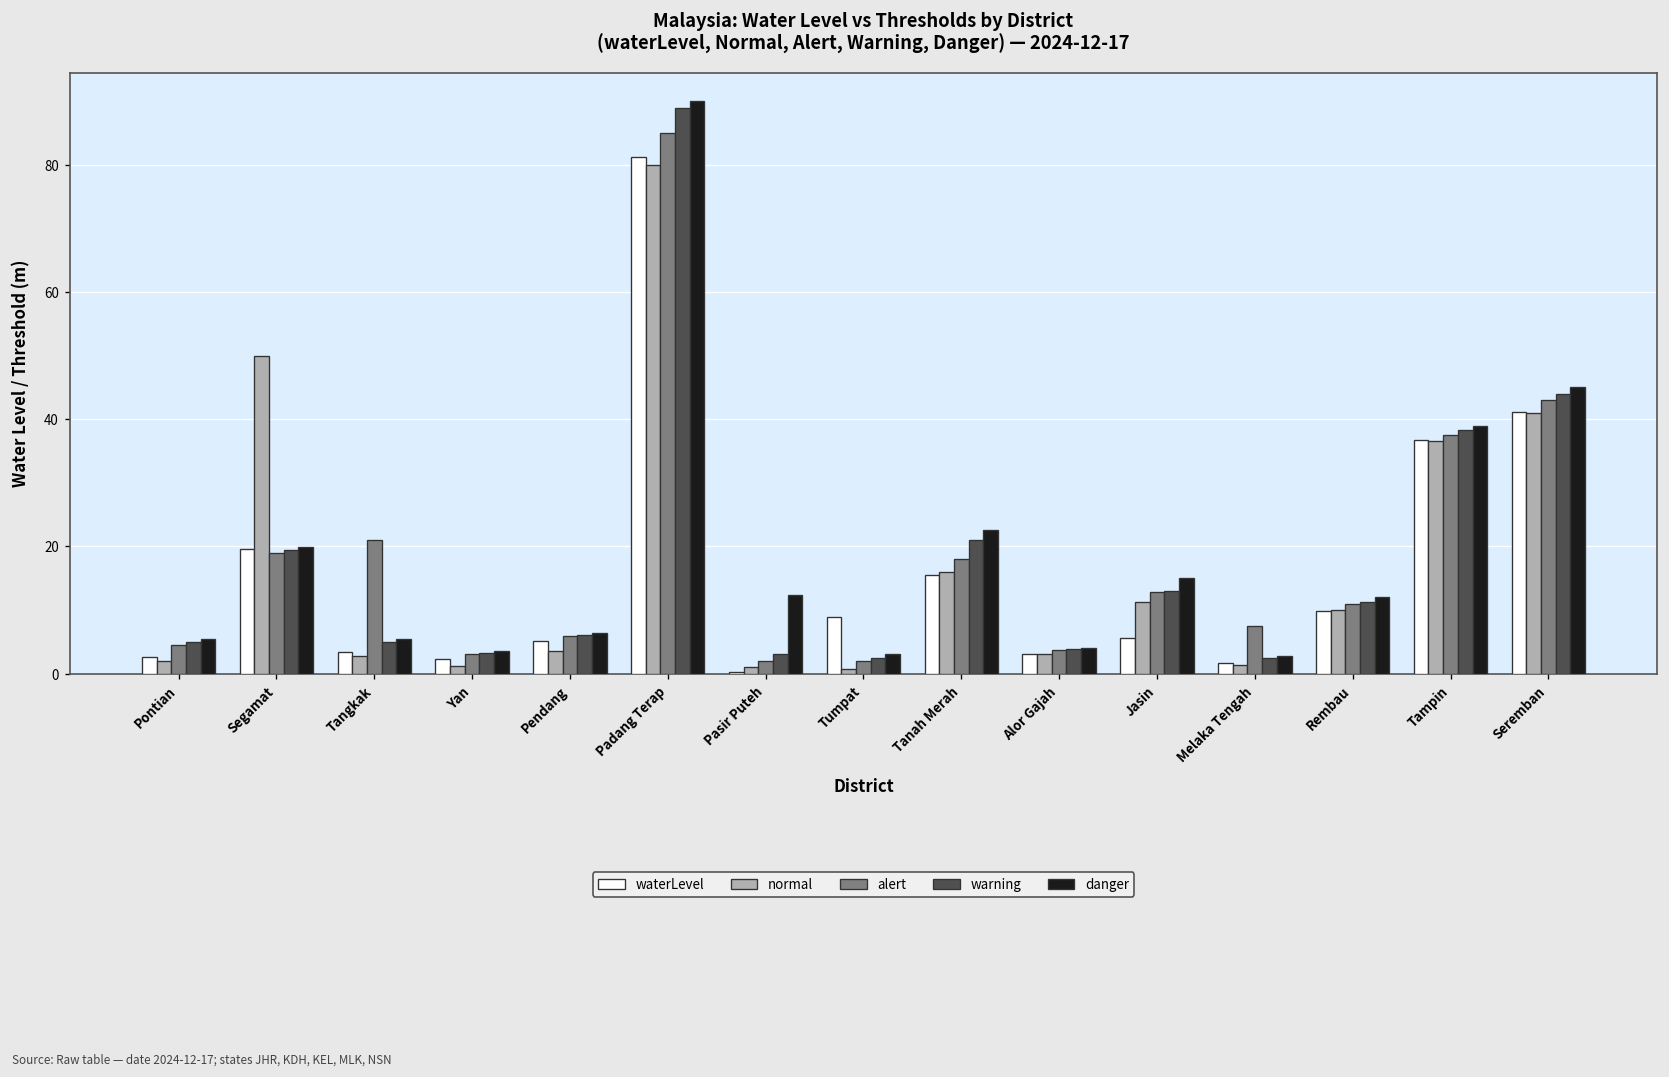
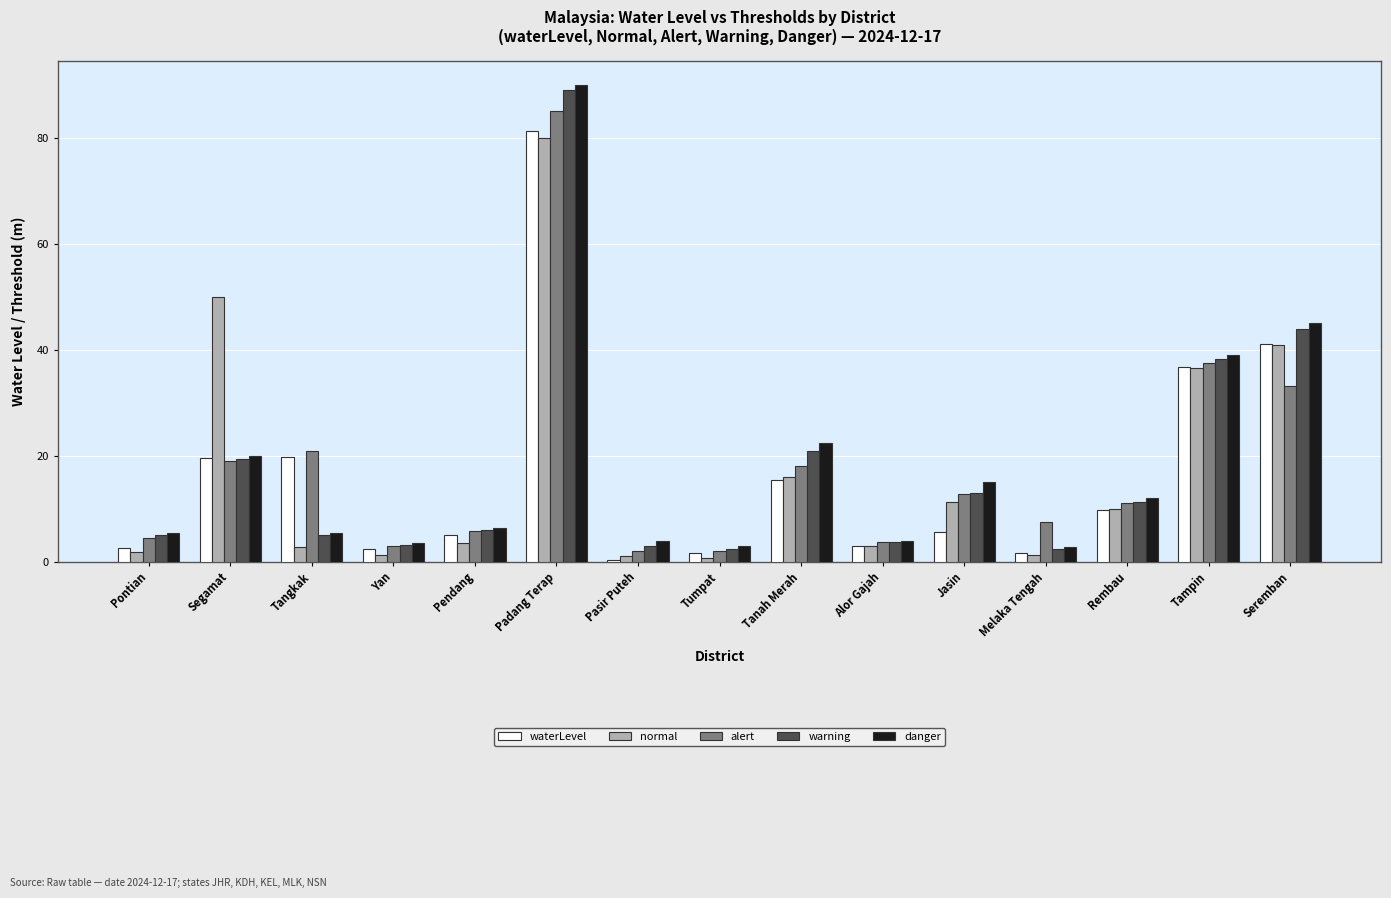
  {
    "waterLevel": {
      "Pontian": 3,
      "Segamat": 20,
-     "Tangkak": 3,
+     "Tangkak": 20,
      "Yan": 2,
      "Pendang": 5,
      "Padang Terap": 81,
-     "Tumpat": 9,
+     "Tumpat": 2,
      "Tanah Merah": 15,
      "Alor Gajah": 3,
      "Jasin": 6,
      "Melaka Tengah": 2,
      "Rembau": 10,
      "Tampin": 37,
      "Seremban": 41
    },
    "normal": {
      "Pontian": 2,
      "Segamat": 50,
      "Tangkak": 3,
      "Yan": 1,
      "Pendang": 4,
      "Padang Terap": 80,
      "Pasir Puteh": 1,
      "Tumpat": 1,
      "Tanah Merah": 16,
      "Alor Gajah": 3,
      "Jasin": 11,
      "Melaka Tengah": 1,
      "Rembau": 10,
      "Tampin": 37,
      "Seremban": 41
    },
    "alert": {
      "Pontian": 5,
      "Segamat": 19,
      "Tangkak": 21,
      "Yan": 3,
      "Pendang": 6,
      "Padang Terap": 85,
      "Pasir Puteh": 2,
      "Tumpat": 2,
      "Tanah Merah": 18,
      "Alor Gajah": 4,
      "Jasin": 13,
      "Melaka Tengah": 8,
      "Rembau": 11,
      "Tampin": 38,
-     "Seremban": 43
+     "Seremban": 33
    },
    "warning": {
      "Pontian": 5,
      "Segamat": 19,
      "Tangkak": 5,
      "Yan": 3,
      "Pendang": 6,
      "Padang Terap": 89,
      "Pasir Puteh": 3,
      "Tumpat": 3,
      "Tanah Merah": 21,
      "Alor Gajah": 4,
      "Jasin": 13,
      "Melaka Tengah": 3,
      "Rembau": 11,
      "Tampin": 38,
      "Seremban": 44
    },
    "danger": {
      "Pontian": 6,
      "Segamat": 20,
      "Tangkak": 6,
      "Yan": 4,
      "Pendang": 6,
      "Padang Terap": 90,
-     "Pasir Puteh": 12,
+     "Pasir Puteh": 4,
      "Tumpat": 3,
      "Tanah Merah": 23,
      "Alor Gajah": 4,
      "Jasin": 15,
      "Melaka Tengah": 3,
      "Rembau": 12,
      "Tampin": 39,
      "Seremban": 45
    }
  }
